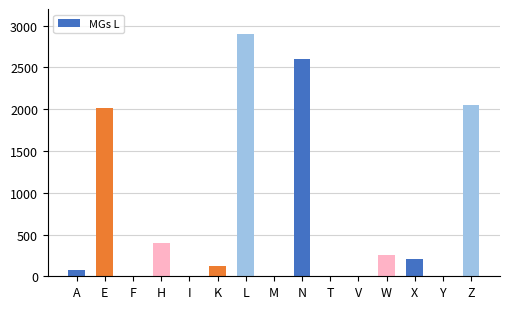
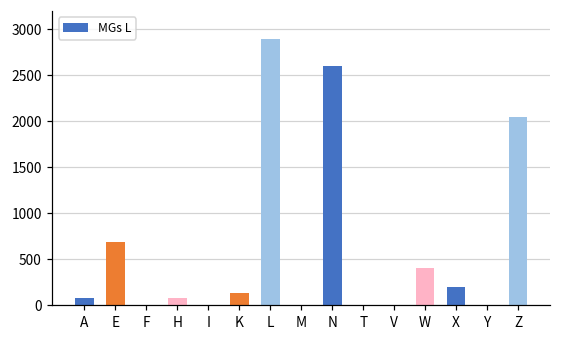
  {
    "A": 100,
-   "E": 2000,
+   "E": 700,
    "F": 0,
-   "H": 400,
+   "H": 100,
    "I": 0,
    "K": 100,
    "L": 2900,
    "M": 0,
    "N": 2600,
    "T": 0,
    "V": 0,
-   "W": 300,
+   "W": 400,
    "X": 200,
    "Y": 0,
    "Z": 2000
  }
